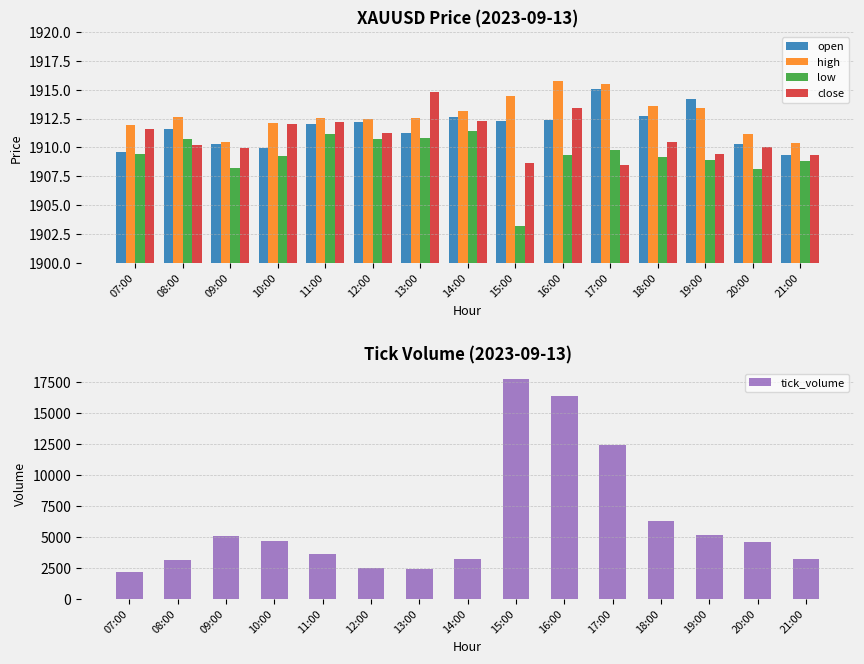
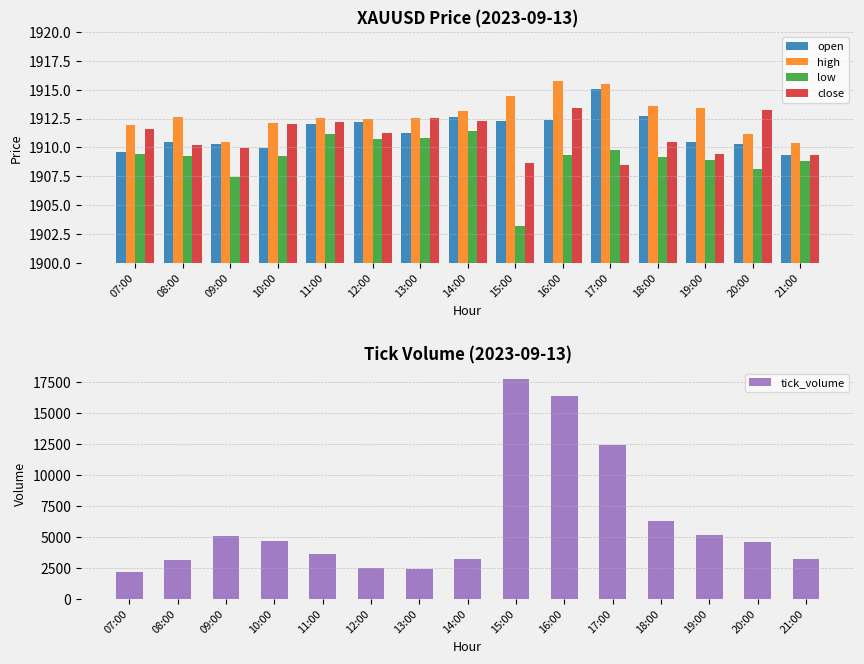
  {
    "XAUUSD Price (2023-09-13)": {
      "open": {
        "07:00": 1909.6,
-       "08:00": 1911.6,
+       "08:00": 1910.5,
        "09:00": 1910.3,
        "10:00": 1909.9,
        "11:00": 1912.0,
        "12:00": 1912.2,
        "13:00": 1911.2,
        "14:00": 1912.6,
        "15:00": 1912.3,
        "16:00": 1912.4,
        "17:00": 1915.1,
        "18:00": 1912.7,
-       "19:00": 1914.2,
+       "19:00": 1910.5,
        "20:00": 1910.3,
        "21:00": 1909.4
      },
      "high": {
        "07:00": 1912.0,
        "08:00": 1912.6,
        "09:00": 1910.5,
        "10:00": 1912.1,
        "11:00": 1912.6,
        "12:00": 1912.5,
        "13:00": 1912.6,
        "14:00": 1913.1,
        "15:00": 1914.5,
        "16:00": 1915.7,
        "17:00": 1915.5,
        "18:00": 1913.6,
        "19:00": 1913.4,
        "20:00": 1911.2,
        "21:00": 1910.4
      },
      "low": {
        "07:00": 1909.4,
-       "08:00": 1910.7,
-       "09:00": 1908.2,
+       "08:00": 1909.3,
+       "09:00": 1907.4,
        "10:00": 1909.3,
        "11:00": 1911.2,
        "12:00": 1910.8,
        "13:00": 1910.8,
        "14:00": 1911.4,
        "15:00": 1903.2,
        "16:00": 1909.4,
        "17:00": 1909.8,
        "18:00": 1909.2,
        "19:00": 1908.9,
        "20:00": 1908.2,
        "21:00": 1908.8
      },
      "close": {
        "07:00": 1911.6,
        "08:00": 1910.2,
        "09:00": 1909.9,
        "10:00": 1912.0,
        "11:00": 1912.2,
        "12:00": 1911.2,
-       "13:00": 1914.8,
+       "13:00": 1912.6,
        "14:00": 1912.3,
        "15:00": 1908.6,
        "16:00": 1913.4,
        "17:00": 1908.5,
        "18:00": 1910.4,
        "19:00": 1909.4,
-       "20:00": 1910.0,
+       "20:00": 1913.2,
        "21:00": 1909.4
      }
    },
    "Tick Volume (2023-09-13)": {
      "07:00": 2200,
      "08:00": 3100,
      "09:00": 5100,
      "10:00": 4700,
      "11:00": 3600,
      "12:00": 2500,
      "13:00": 2400,
      "14:00": 3200,
      "15:00": 17800,
      "16:00": 16300,
      "17:00": 12500,
      "18:00": 6300,
      "19:00": 5200,
      "20:00": 4600,
      "21:00": 3300
    }
  }
